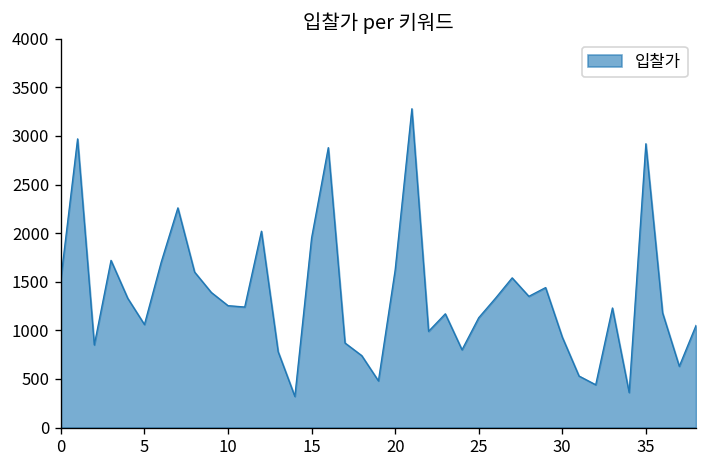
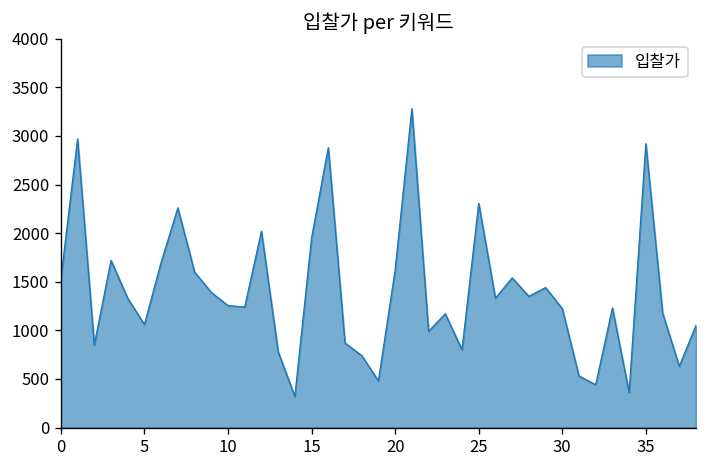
  {
    "0": 1500,
    "5": 1100,
    "10": 1300,
    "15": 2000,
    "20": 1600,
-   "25": 1100,
-   "30": 900,
+   "25": 2300,
+   "30": 1200,
    "35": 2900
  }
